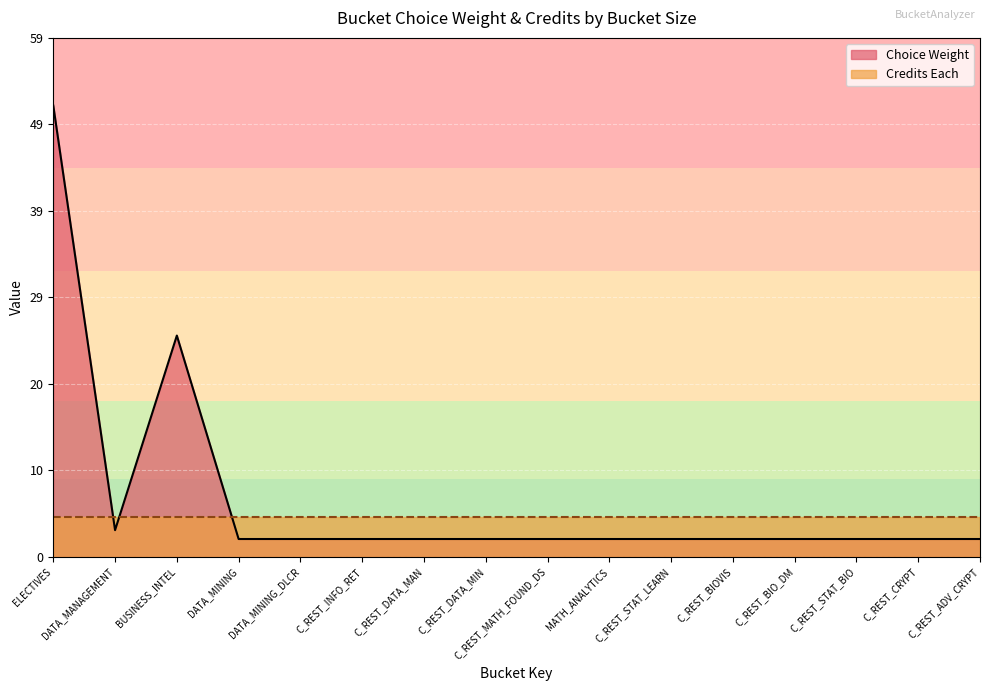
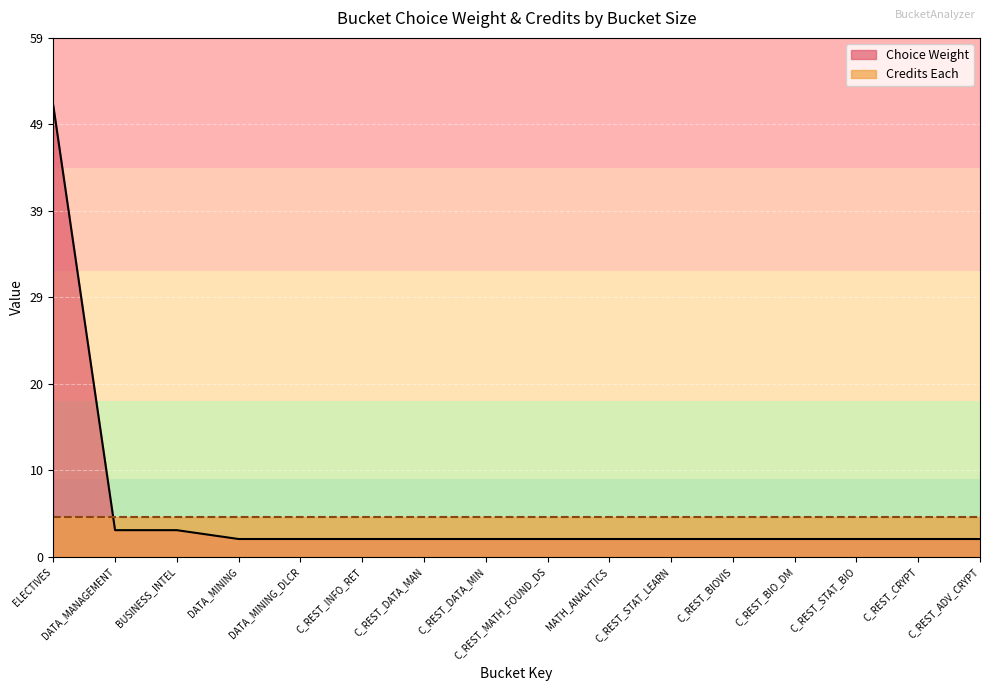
  {
    "Choice Weight": {
      "ELECTIVES": 51,
      "DATA_MANAGEMENT": 3,
-     "BUSINESS_INTEL": 25,
+     "BUSINESS_INTEL": 3,
      "DATA_MINING": 2,
      "DATA_MINING_DLCR": 2,
      "C_REST_INFO_RET": 2,
      "C_REST_DATA_MAN": 2,
      "C_REST_DATA_MIN": 2,
      "C_REST_MATH_FOUND_DS": 2,
      "MATH_ANALYTICS": 2,
      "C_REST_STAT_LEARN": 2,
      "C_REST_BIOVIS": 2,
      "C_REST_BIO_DM": 2,
      "C_REST_STAT_BIO": 2,
      "C_REST_CRYPT": 2,
      "C_REST_ADV_CRYPT": 2
    },
    "Credits Each": {
      "ELECTIVES": 5,
      "DATA_MANAGEMENT": 5,
      "BUSINESS_INTEL": 5,
      "DATA_MINING": 5,
      "DATA_MINING_DLCR": 5,
      "C_REST_INFO_RET": 5,
      "C_REST_DATA_MAN": 5,
      "C_REST_DATA_MIN": 5,
      "C_REST_MATH_FOUND_DS": 5,
      "MATH_ANALYTICS": 5,
      "C_REST_STAT_LEARN": 5,
      "C_REST_BIOVIS": 5,
      "C_REST_BIO_DM": 5,
      "C_REST_STAT_BIO": 5,
      "C_REST_CRYPT": 5,
      "C_REST_ADV_CRYPT": 5
    }
  }
